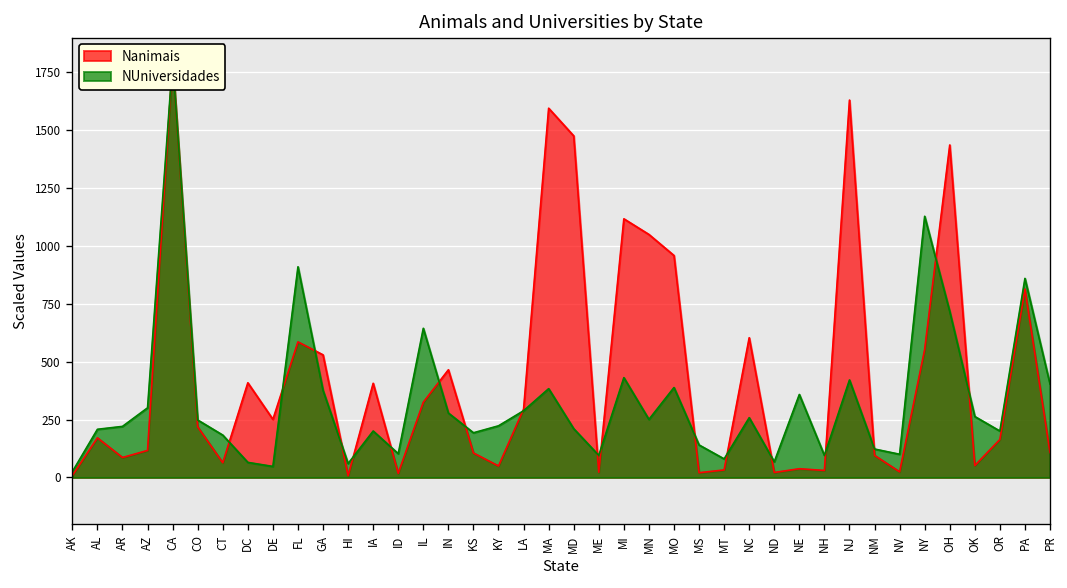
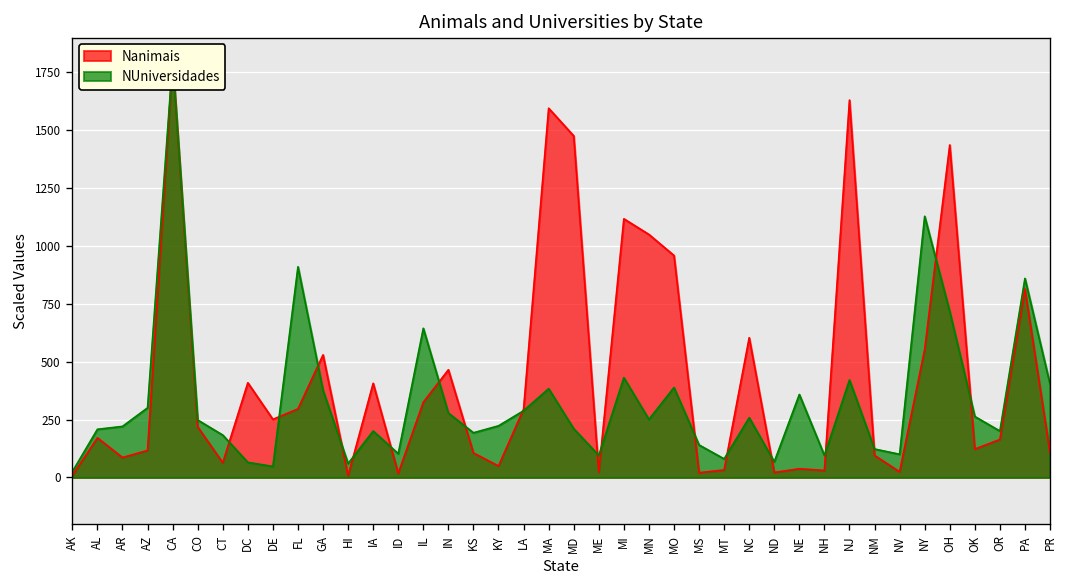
  {
    "Nanimais": {
      "AK": 10,
      "AL": 170,
      "AR": 90,
      "AZ": 120,
      "CO": 220,
      "CT": 60,
      "DC": 410,
      "DE": 250,
-     "FL": 590,
+     "FL": 300,
      "GA": 530,
      "HI": 10,
      "IA": 410,
      "ID": 20,
      "IL": 330,
      "IN": 470,
      "KS": 110,
      "KY": 50,
      "MA": 1590,
      "MD": 1480,
      "ME": 20,
      "MI": 1120,
      "MN": 1050,
      "MO": 960,
      "MS": 20,
      "MT": 30,
      "NC": 600,
      "ND": 20,
      "NE": 40,
      "NH": 30,
      "NJ": 1630,
      "NM": 100,
      "NV": 20,
      "NY": 550,
      "OH": 1440,
-     "OK": 50,
+     "OK": 120,
      "OR": 160,
      "PA": 810,
      "PR": 110
    },
    "NUniversidades": {
      "AK": 30,
      "AL": 210,
      "AR": 220,
      "AZ": 300,
      "CO": 250,
      "CT": 180,
      "DC": 70,
      "DE": 50,
      "FL": 910,
      "GA": 380,
      "HI": 60,
      "IA": 200,
      "ID": 100,
      "IL": 640,
      "IN": 280,
      "KS": 190,
      "KY": 220,
      "MA": 380,
      "MD": 210,
      "ME": 100,
      "MI": 430,
      "MN": 250,
      "MO": 390,
      "MS": 140,
      "MT": 80,
      "NC": 260,
      "ND": 70,
      "NE": 360,
      "NH": 100,
      "NJ": 420,
      "NM": 120,
      "NV": 100,
      "NY": 1130,
      "OH": 720,
      "OK": 260,
      "OR": 200,
      "PA": 860,
      "PR": 400
    }
  }
